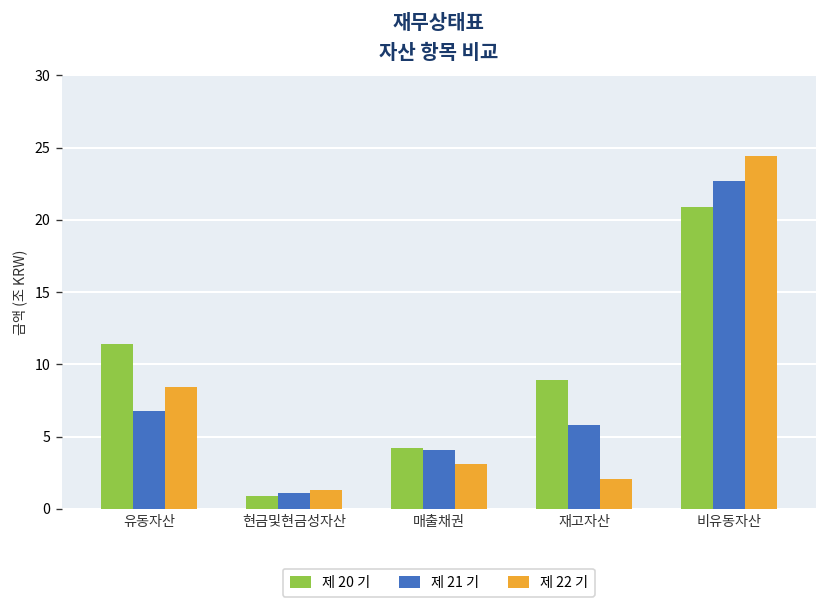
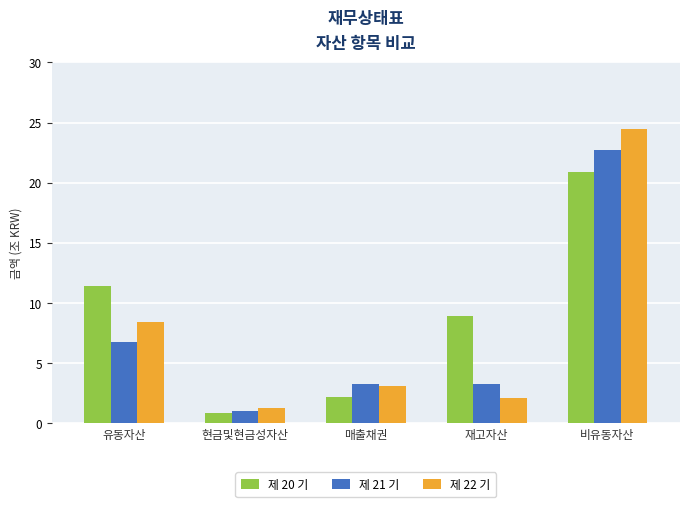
  {
    "제 20 기": {
      "유동자산": 11.4,
      "현금및현금성자산": 0.9,
-     "매출채권": 4.2,
+     "매출채권": 2.2,
      "재고자산": 8.9,
      "비유동자산": 20.9
    },
    "제 21 기": {
      "유동자산": 6.8,
      "현금및현금성자산": 1.1,
-     "매출채권": 4.1,
-     "재고자산": 5.8,
+     "매출채권": 3.3,
+     "재고자산": 3.3,
      "비유동자산": 22.7
    },
    "제 22 기": {
      "유동자산": 8.4,
      "현금및현금성자산": 1.3,
      "매출채권": 3.1,
      "재고자산": 2.1,
      "비유동자산": 24.4
    }
  }
